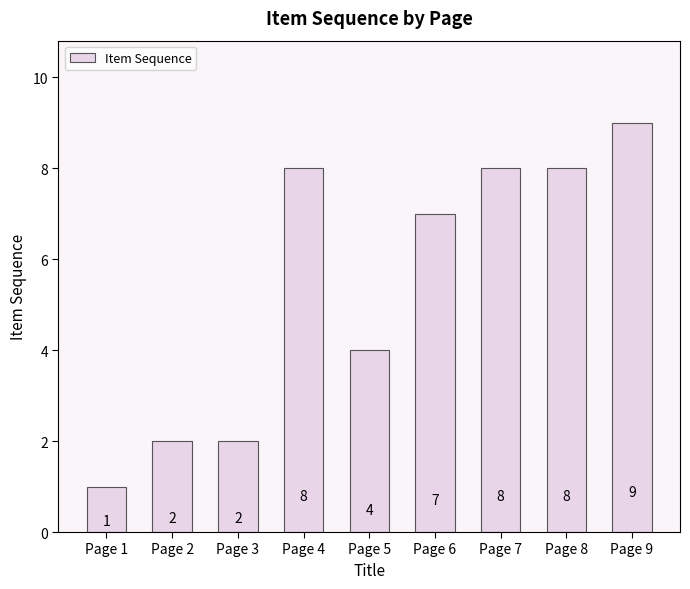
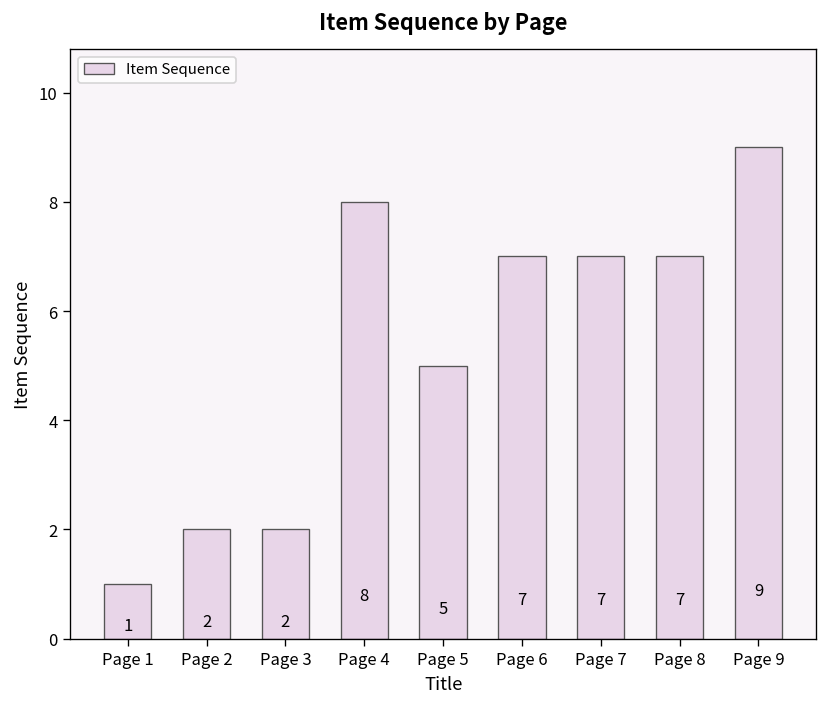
  {
    "Page 1": 1,
    "Page 2": 2,
    "Page 3": 2,
    "Page 4": 8,
-   "Page 5": 4,
+   "Page 5": 5,
    "Page 6": 7,
-   "Page 7": 8,
-   "Page 8": 8,
+   "Page 7": 7,
+   "Page 8": 7,
    "Page 9": 9
  }
